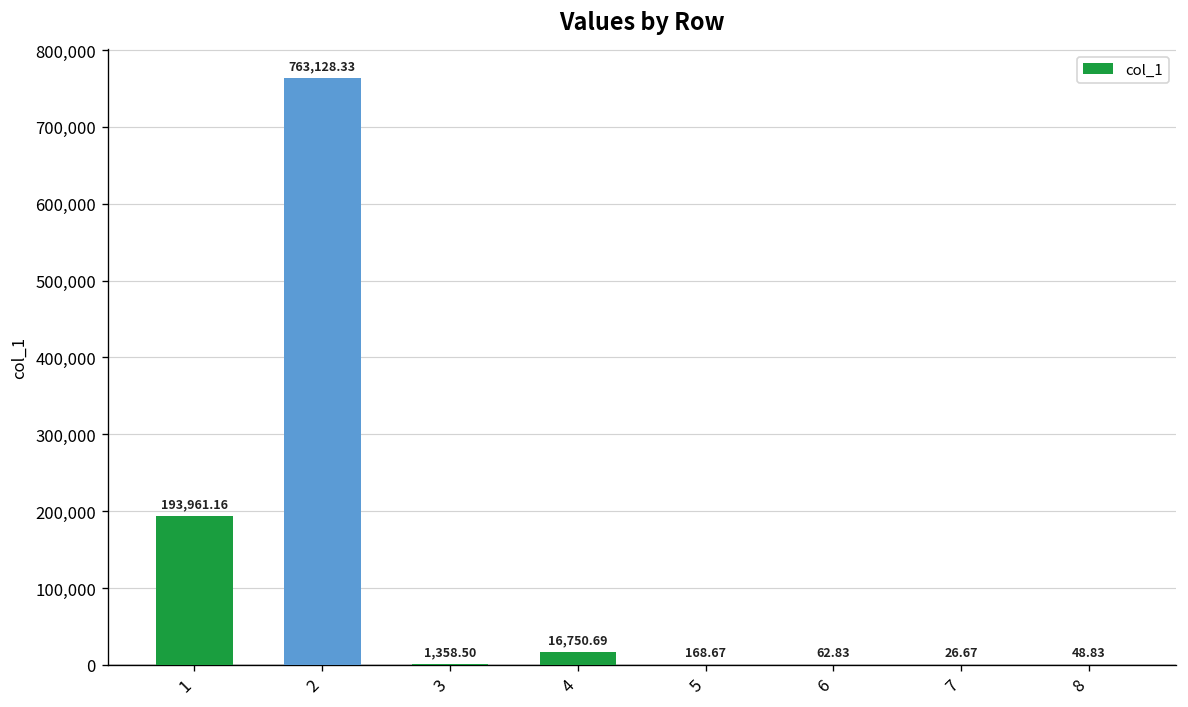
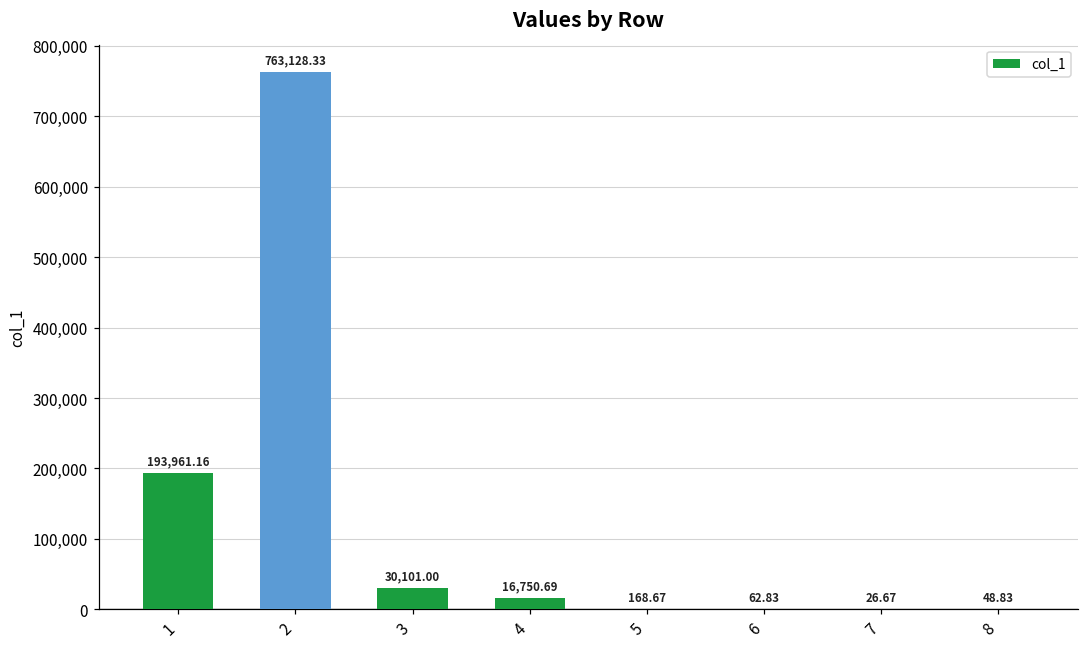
  {
    "1": "193,961.16",
    "2": "763,128.33",
-   "3": "1,358.50",
+   "3": "30,101.00",
    "4": "16,750.69",
    "5": "168.67",
    "6": "62.83",
    "7": "26.67",
    "8": "48.83"
  }
